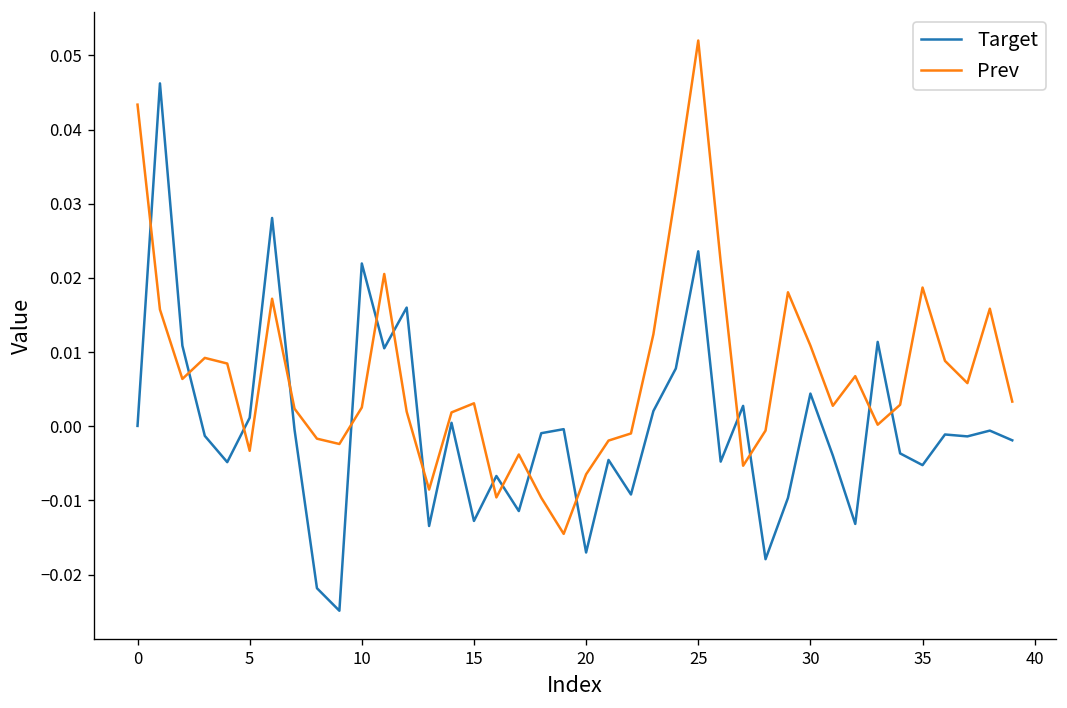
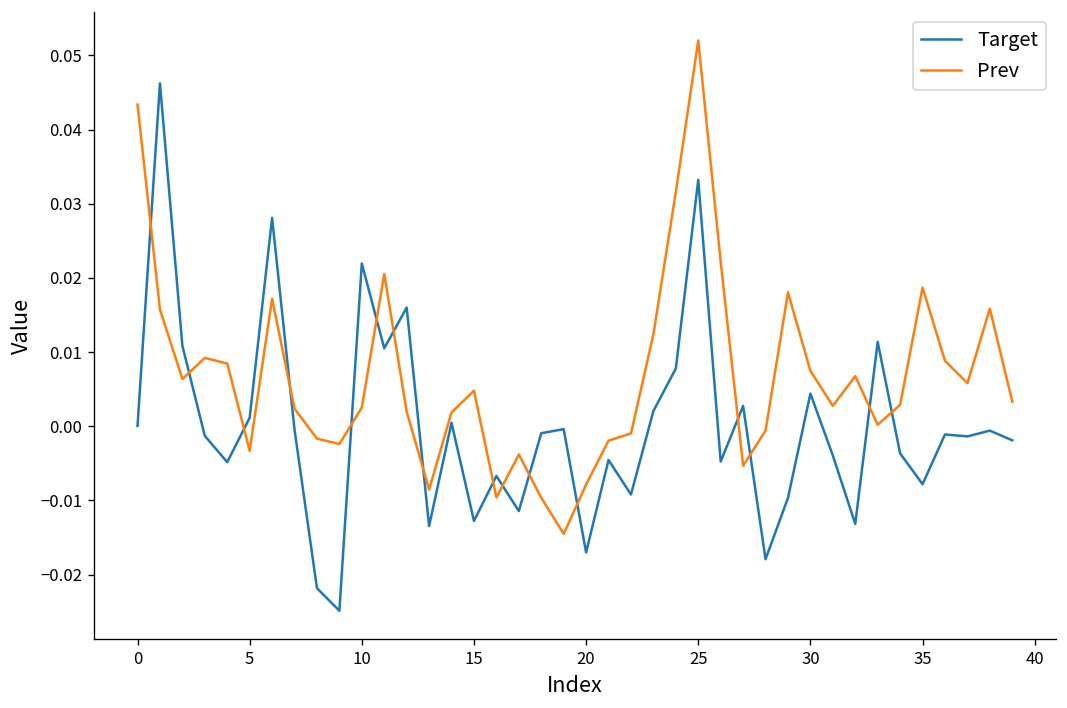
  {
    "Target": {
      "0": 0.000,
      "5": 0.001,
      "10": 0.022,
      "15": -0.013,
      "20": -0.017,
-     "25": 0.024,
+     "25": 0.033,
      "30": 0.004,
-     "35": -0.005
+     "35": -0.008
    },
    "Prev": {
      "0": 0.043,
      "5": -0.003,
      "10": 0.003,
-     "15": 0.003,
-     "20": -0.006,
+     "15": 0.005,
+     "20": -0.008,
      "25": 0.052,
-     "30": 0.011,
+     "30": 0.007,
      "35": 0.019
    }
  }
